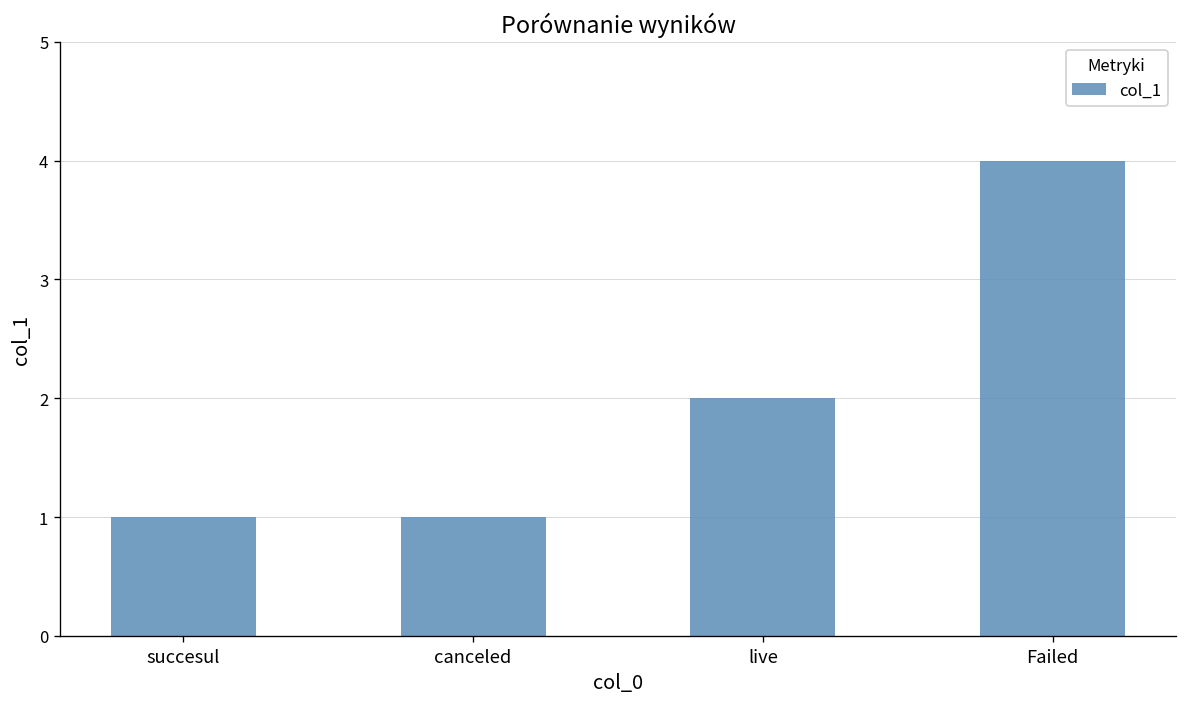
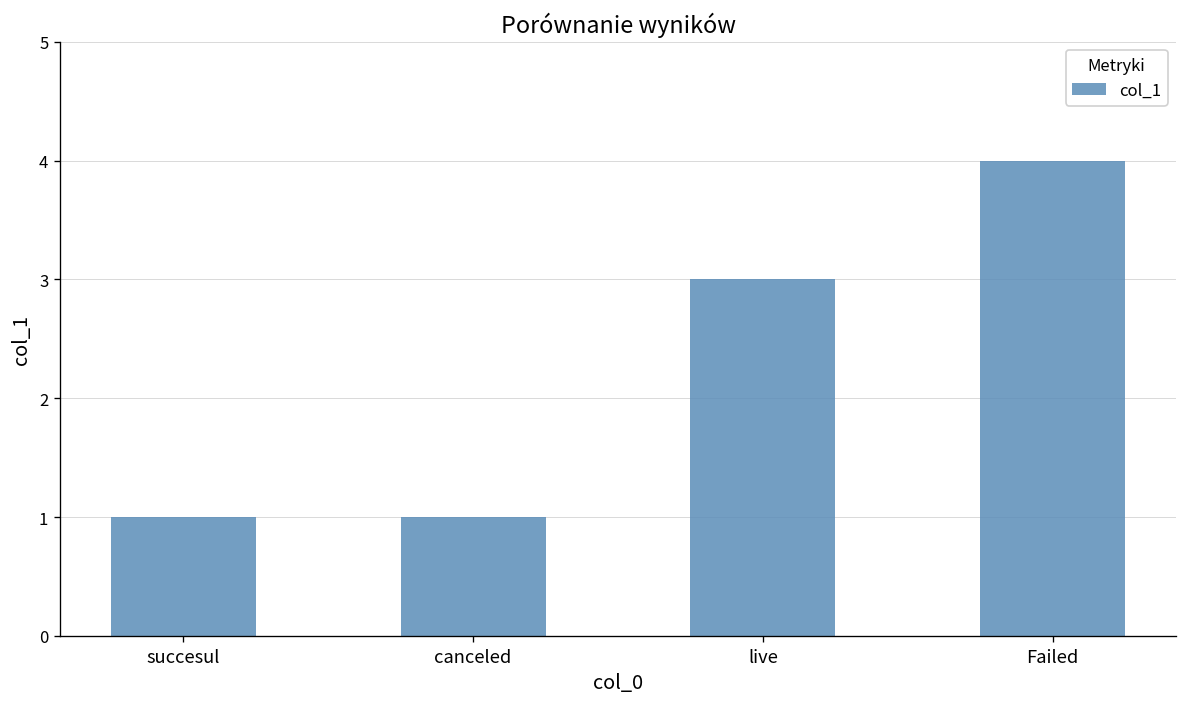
  {
    "succesul": 1,
    "canceled": 1,
-   "live": 2,
+   "live": 3,
    "Failed": 4
  }
